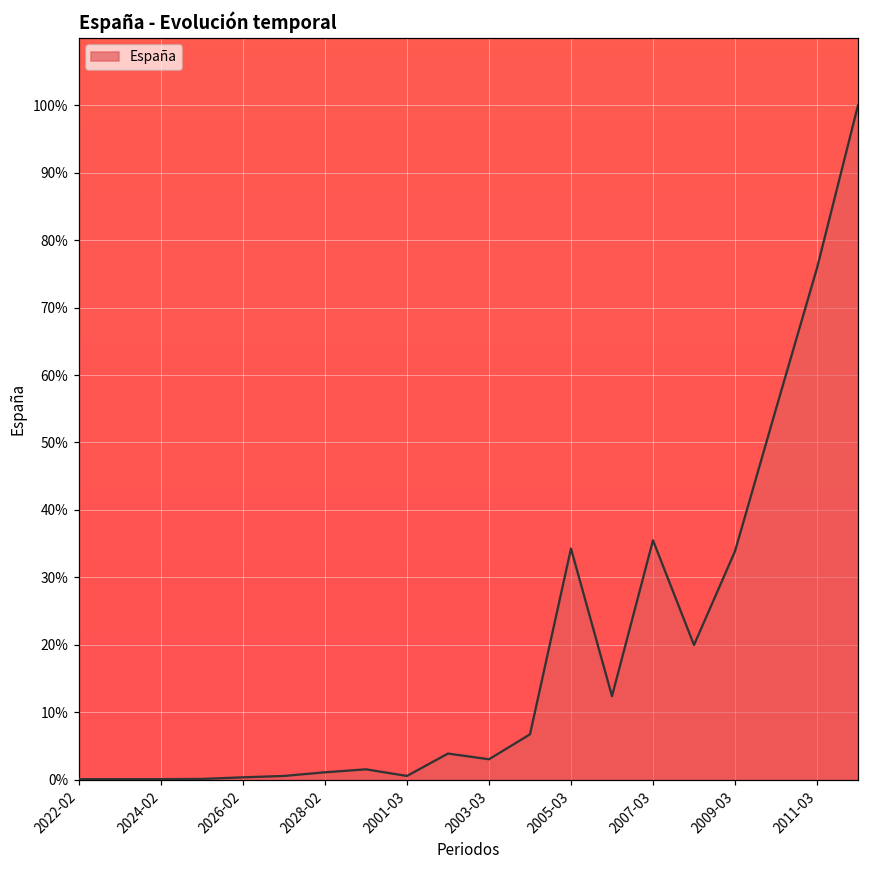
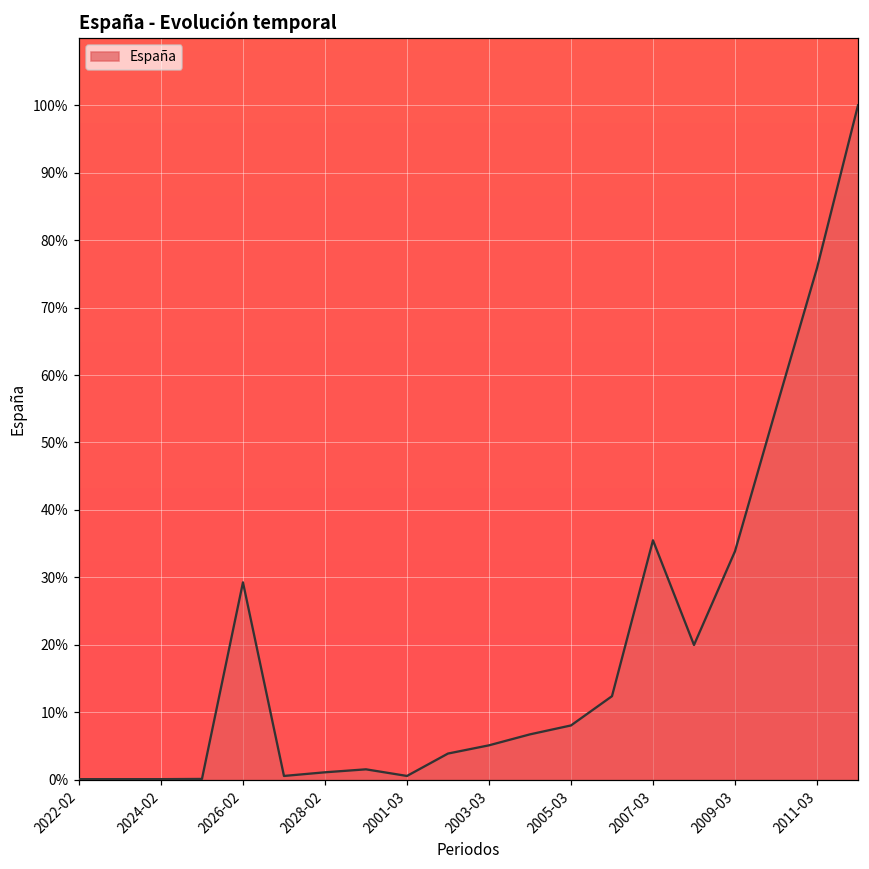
  {
    "2022-02": "0%",
    "2024-02": "0%",
-   "2026-02": "0%",
+   "2026-02": "29%",
    "2028-02": "1%",
    "2001-03": "1%",
-   "2003-03": "3%",
-   "2005-03": "34%",
+   "2003-03": "5%",
+   "2005-03": "8%",
    "2007-03": "35%",
    "2009-03": "34%",
    "2011-03": "76%"
  }
